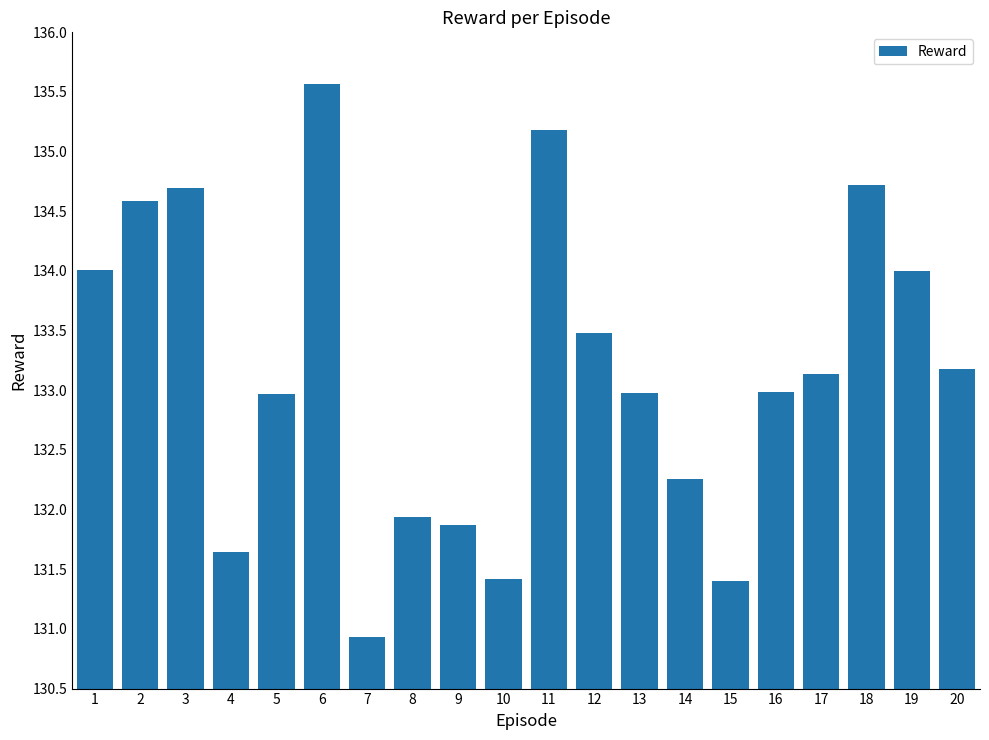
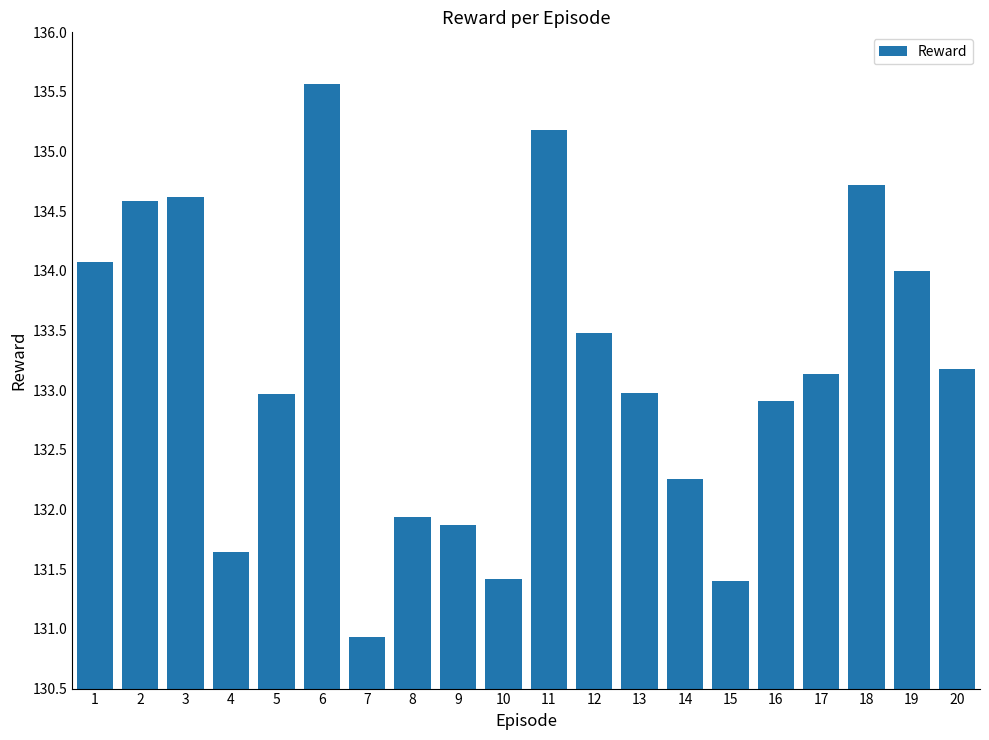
  {
-   "1": 134.01,
+   "1": 134.07,
    "2": 134.58,
-   "3": 134.69,
+   "3": 134.62,
    "4": 131.64,
    "5": 132.97,
    "6": 135.57,
    "7": 130.94,
    "8": 131.94,
    "9": 131.87,
    "10": 131.42,
    "11": 135.18,
    "12": 133.48,
    "13": 132.98,
    "14": 132.26,
    "15": 131.40,
-   "16": 132.98,
+   "16": 132.91,
    "17": 133.14,
    "18": 134.72,
    "19": 134.00,
    "20": 133.18
  }
